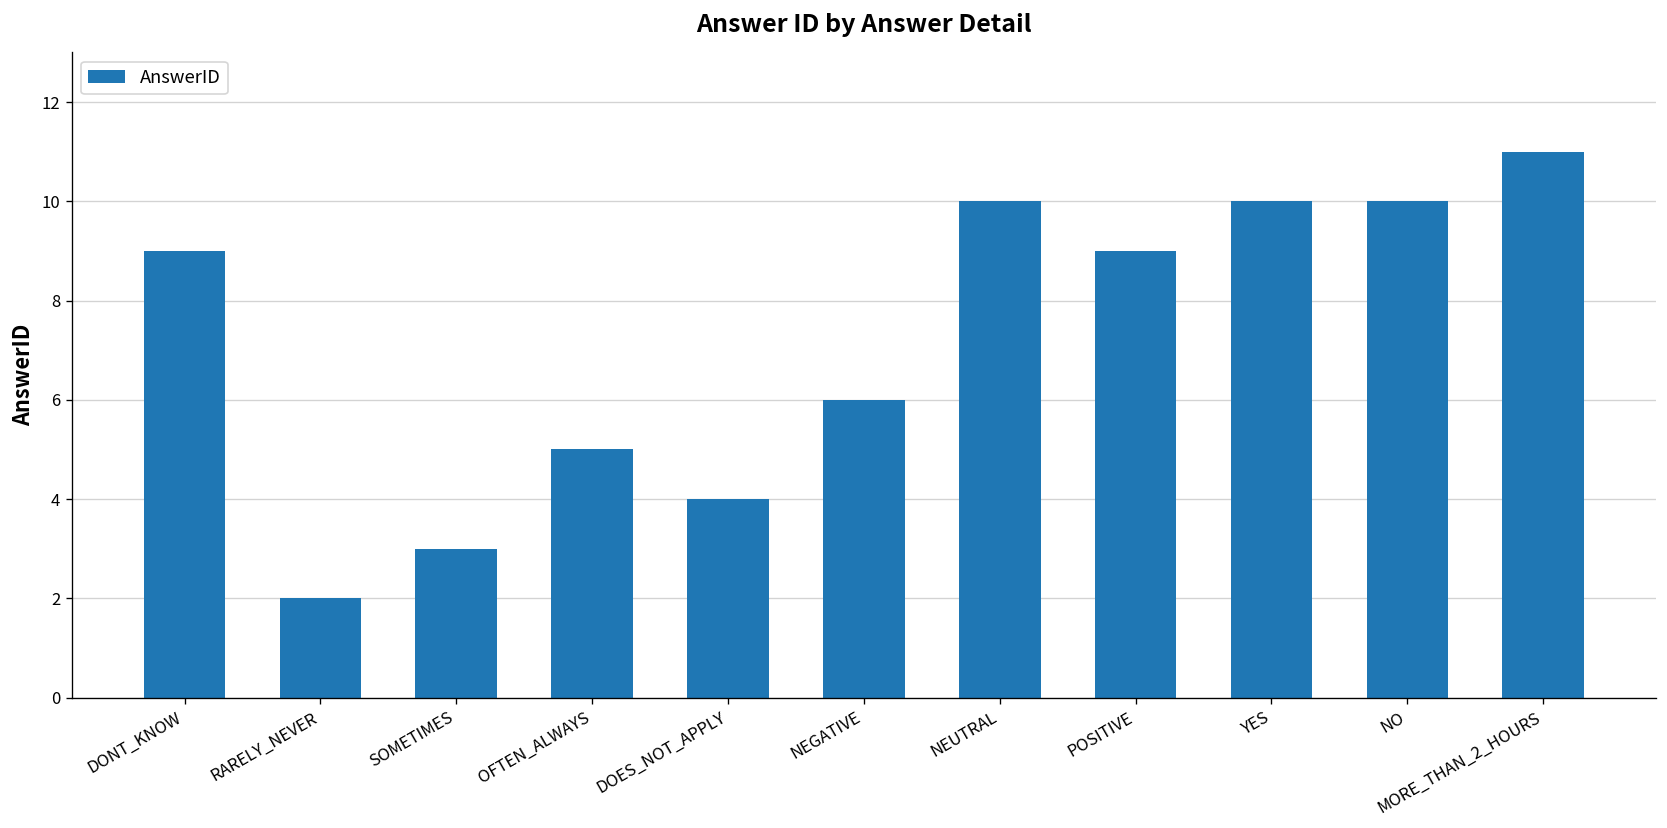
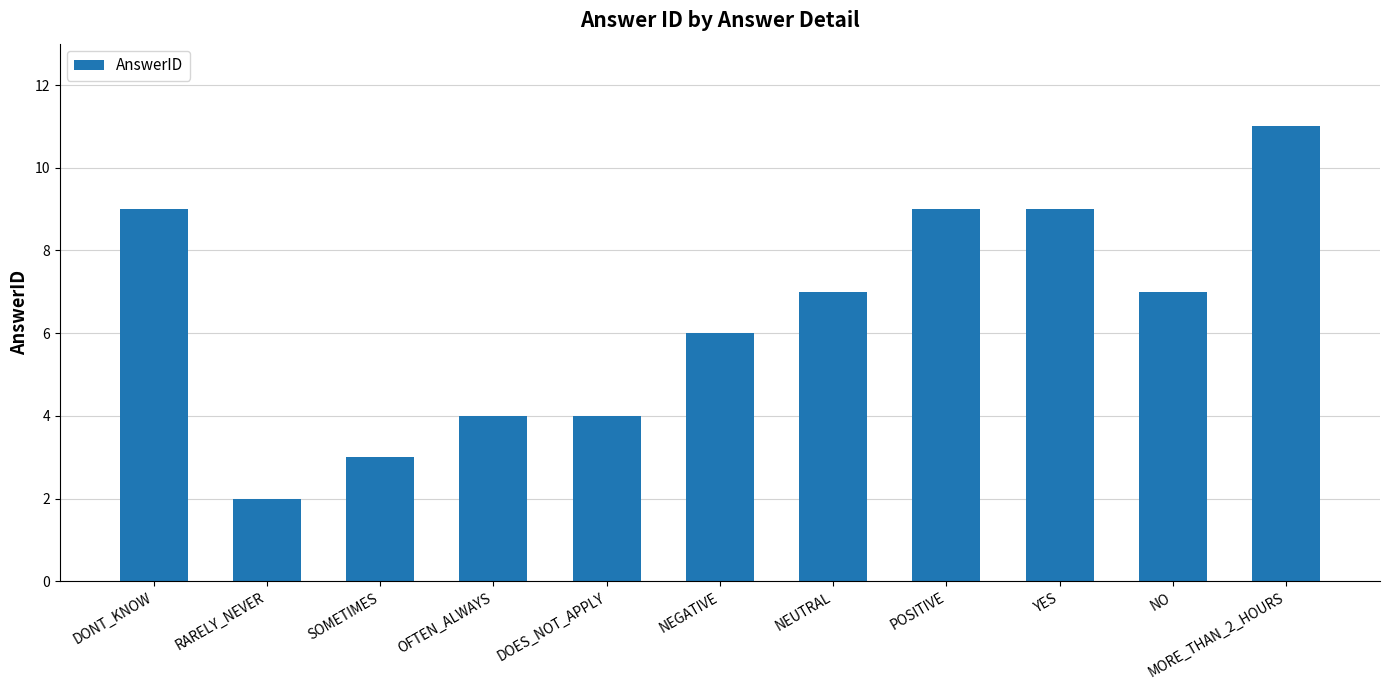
  {
    "DONT_KNOW": 9,
    "RARELY_NEVER": 2,
    "SOMETIMES": 3,
-   "OFTEN_ALWAYS": 5,
+   "OFTEN_ALWAYS": 4,
    "DOES_NOT_APPLY": 4,
    "NEGATIVE": 6,
-   "NEUTRAL": 10,
+   "NEUTRAL": 7,
    "POSITIVE": 9,
-   "YES": 10,
-   "NO": 10,
+   "YES": 9,
+   "NO": 7,
    "MORE_THAN_2_HOURS": 11
  }
